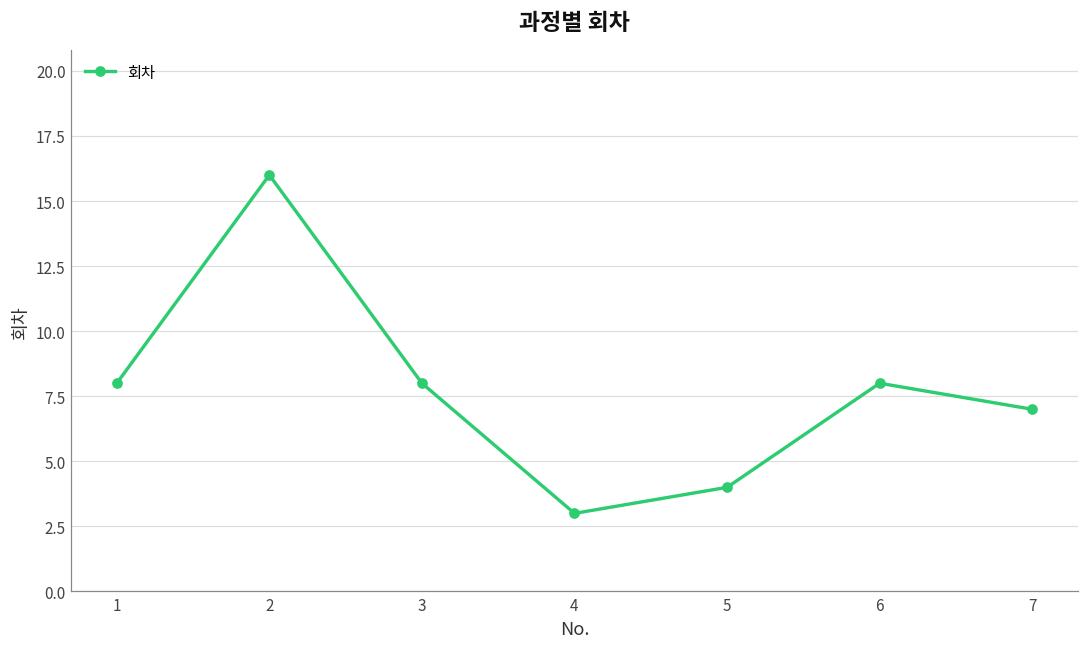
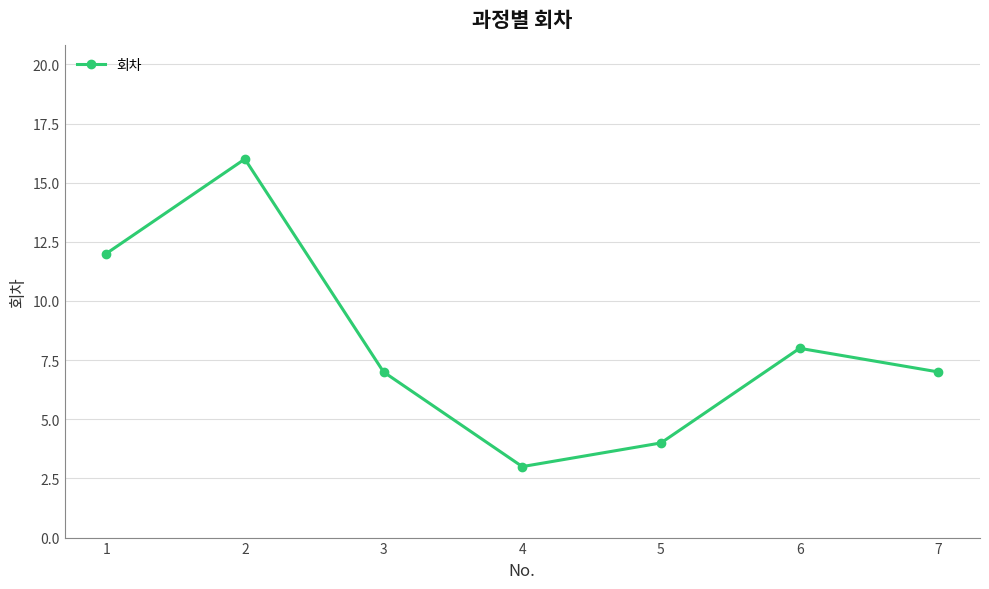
  {
-   "1": 8,
+   "1": 12,
    "2": 16,
-   "3": 8,
+   "3": 7,
    "4": 3,
    "5": 4,
    "6": 8,
    "7": 7
  }
